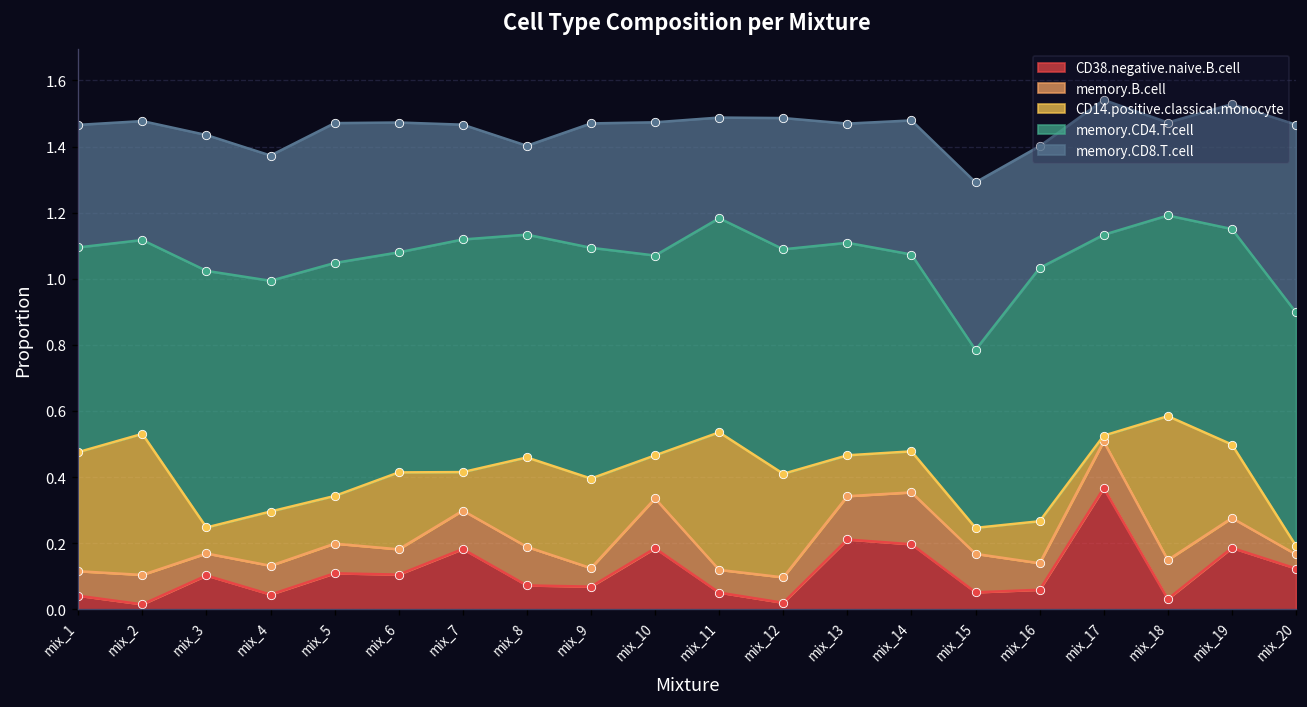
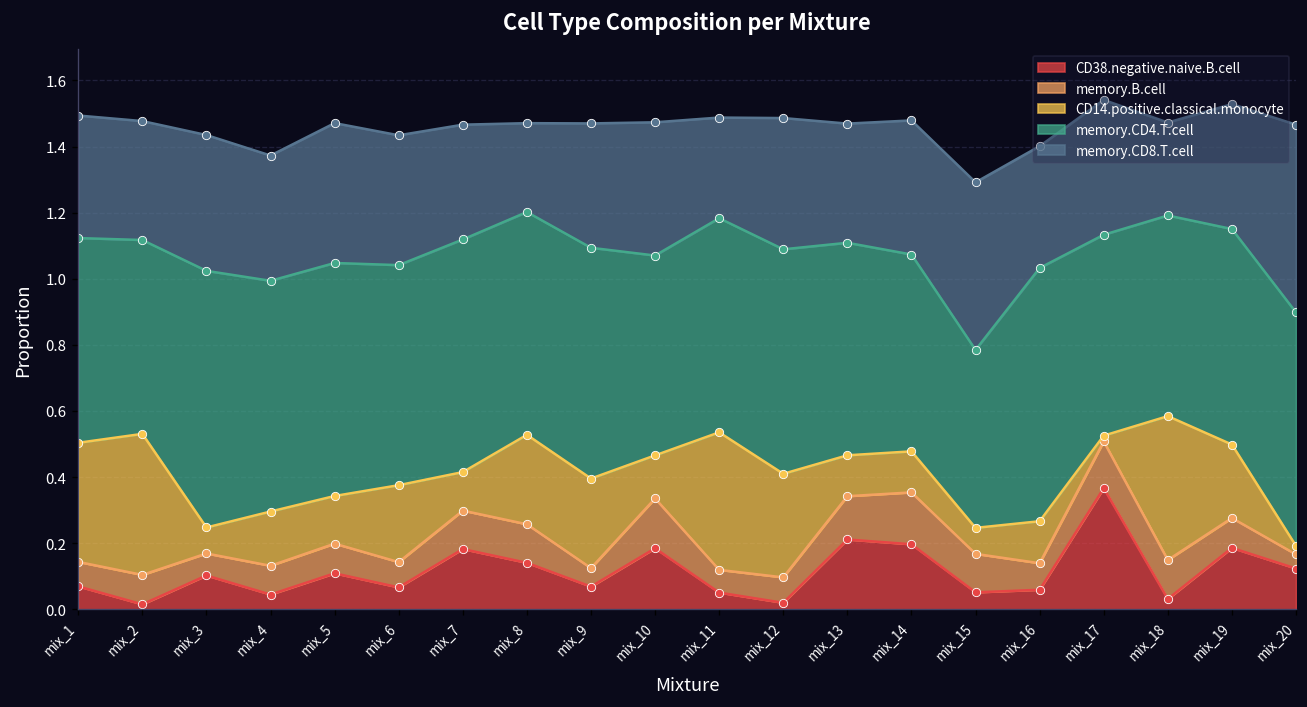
  {
    "CD38.negative.naive.B.cell": {
-     "mix_1": 0.04,
+     "mix_1": 0.07,
      "mix_2": 0.02,
      "mix_3": 0.10,
      "mix_4": 0.04,
      "mix_5": 0.11,
-     "mix_6": 0.11,
+     "mix_6": 0.07,
      "mix_7": 0.18,
-     "mix_8": 0.07,
+     "mix_8": 0.14,
      "mix_9": 0.07,
      "mix_10": 0.18,
      "mix_11": 0.05,
      "mix_12": 0.02,
      "mix_13": 0.21,
      "mix_14": 0.20,
      "mix_15": 0.05,
      "mix_16": 0.06,
      "mix_17": 0.37,
      "mix_18": 0.03,
      "mix_19": 0.19,
      "mix_20": 0.12
    }
  }
